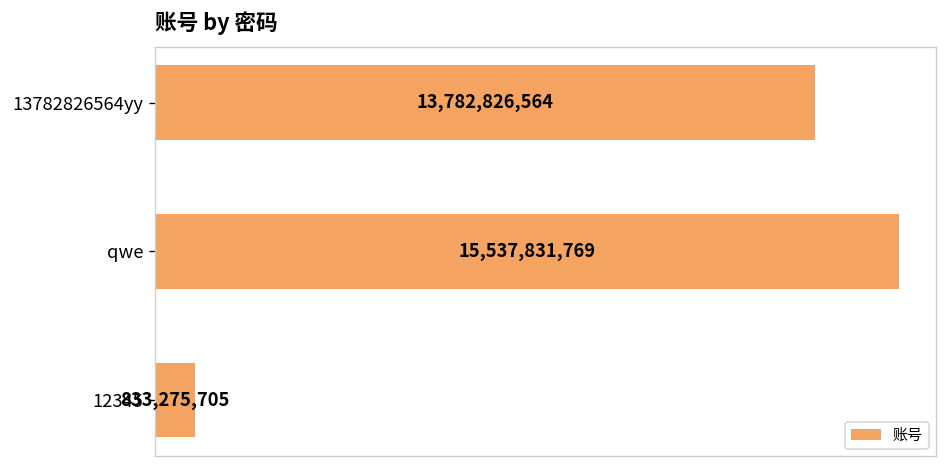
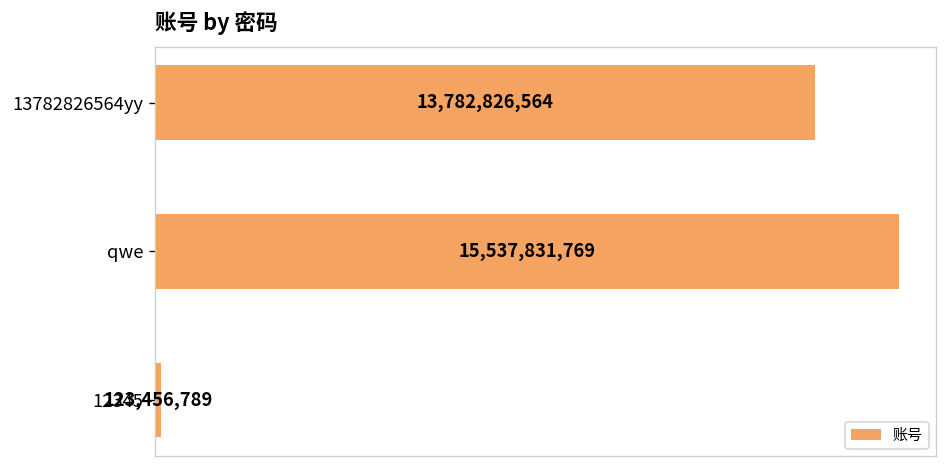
  {
    "13782826564yy": "13,782,826,564",
    "qwe": "15,537,831,769",
-   "12345": "833,275,705"
+   "12345": "123,456,789"
  }
